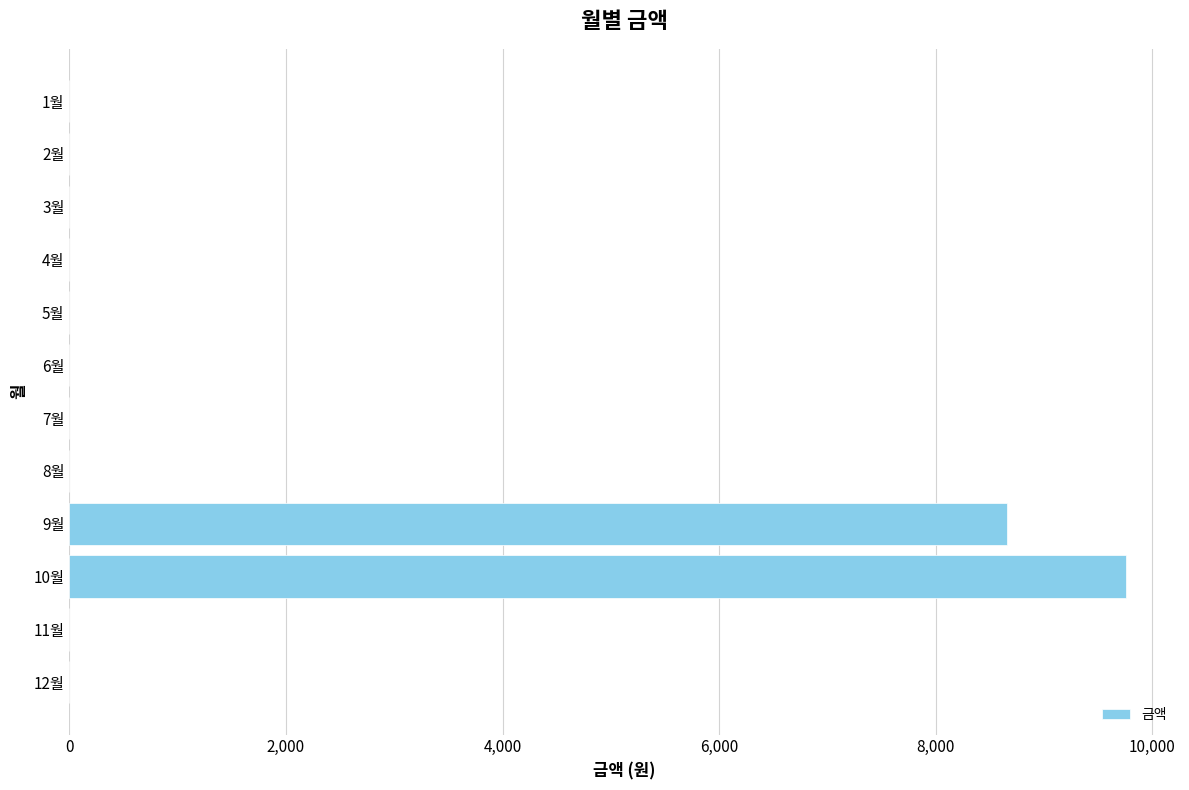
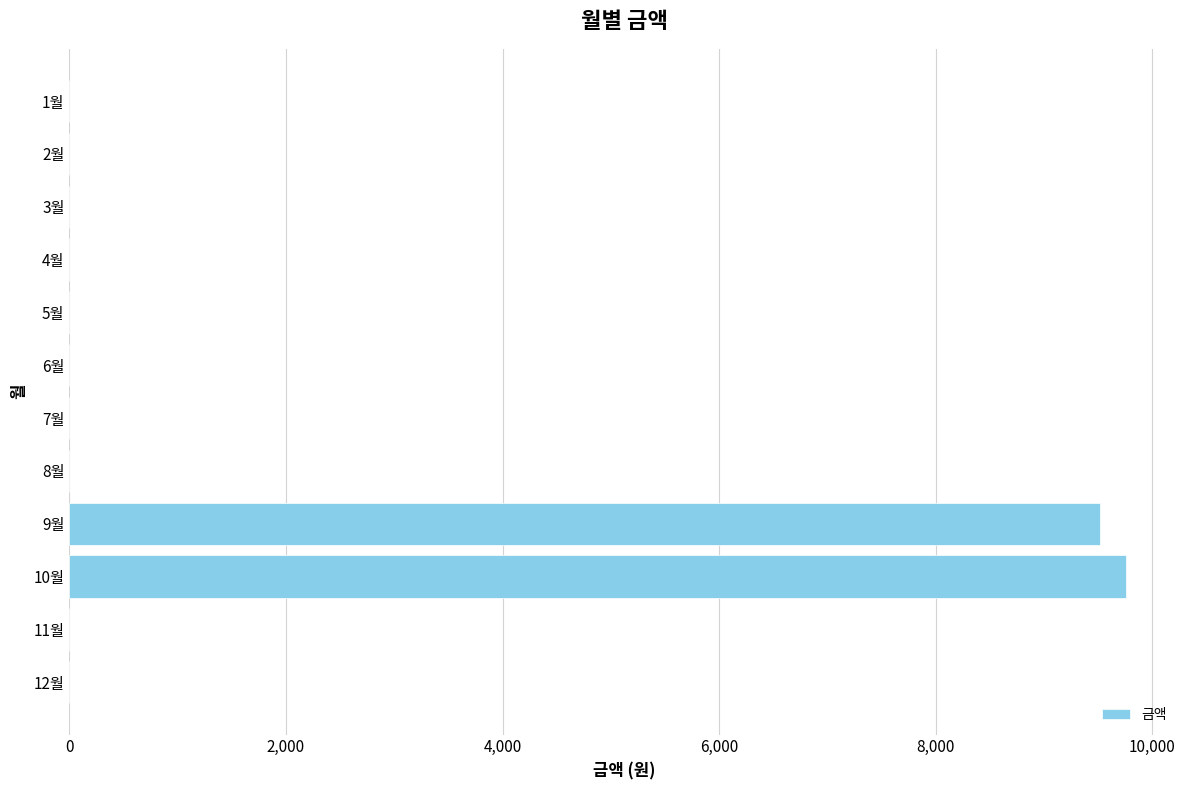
  {
    "1월": "0",
    "2월": "0",
    "3월": "0",
    "4월": "0",
    "5월": "0",
    "6월": "0",
    "7월": "0",
    "8월": "0",
-   "9월": "8,650",
+   "9월": "9,520",
    "10월": "9,760",
    "11월": "0",
    "12월": "0"
  }
